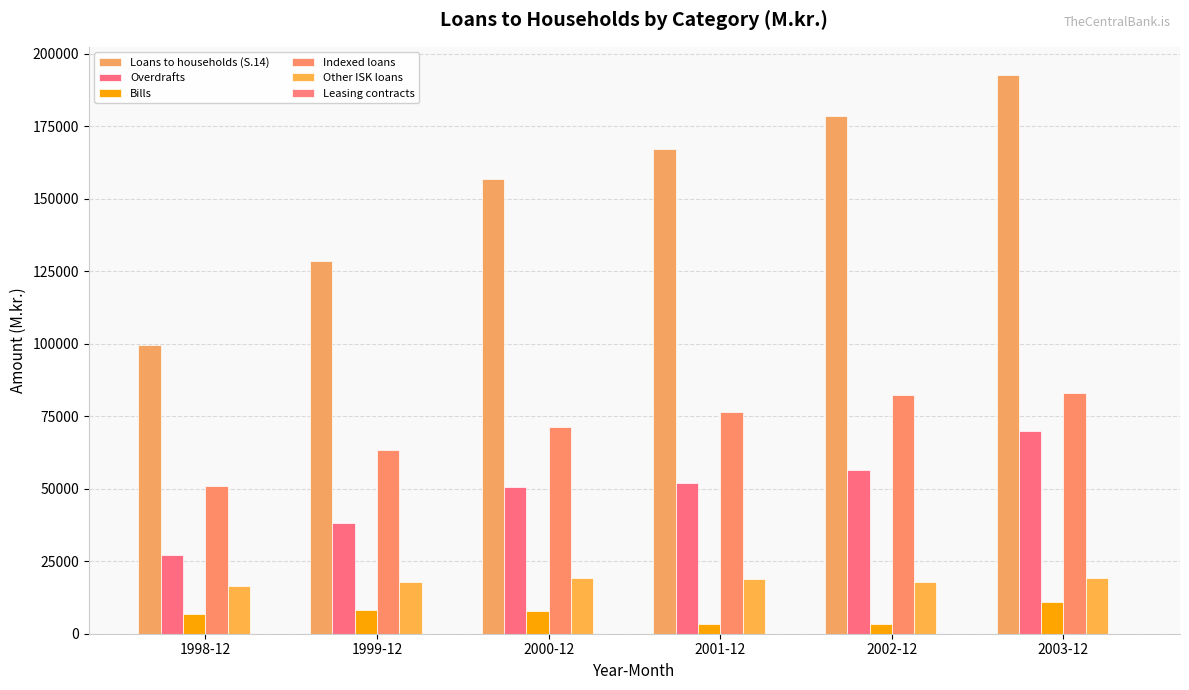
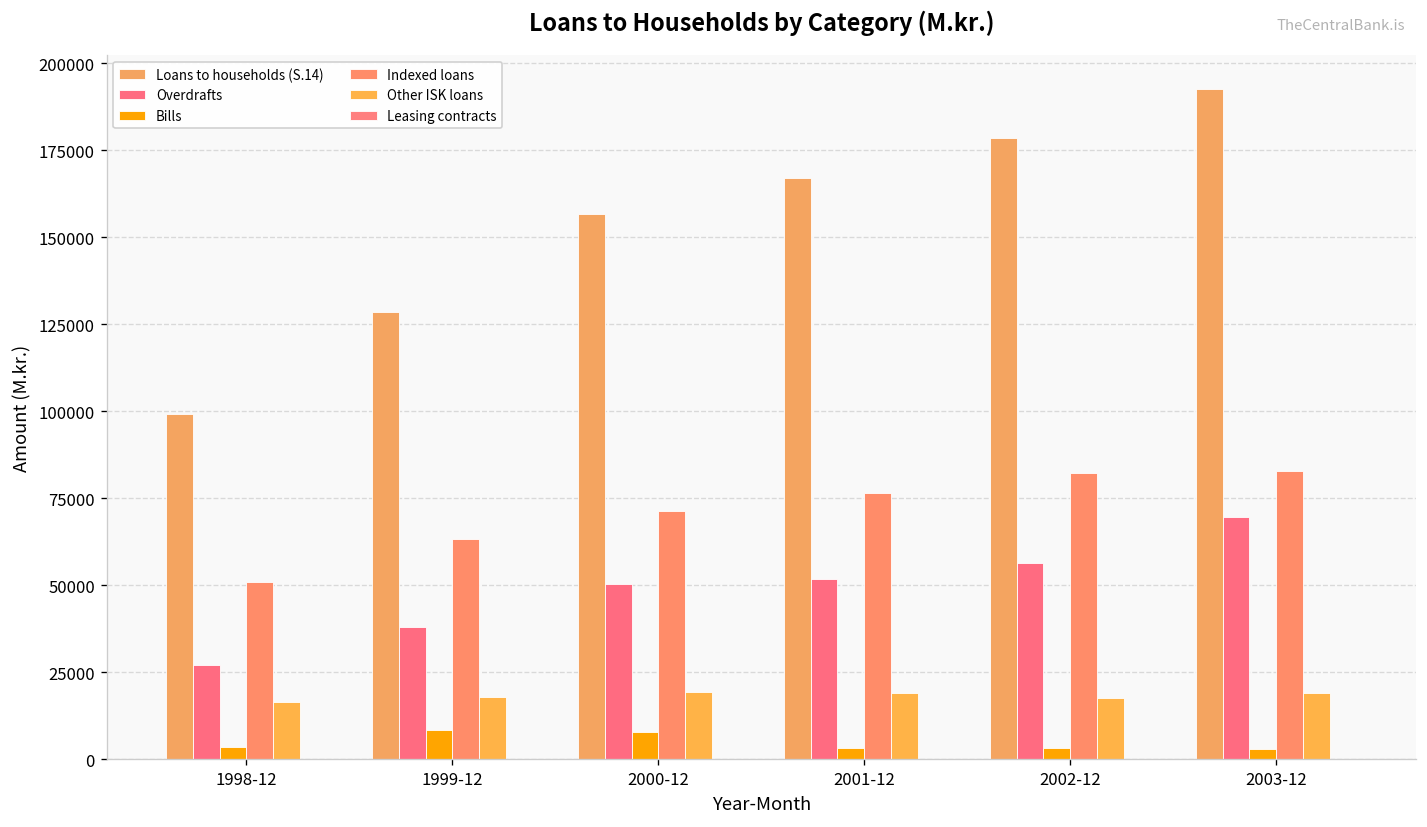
  {
    "Bills": {
-     "1998-12": 7000,
+     "1998-12": 4000,
      "1999-12": 8000,
      "2000-12": 8000,
      "2001-12": 3000,
      "2002-12": 3000,
-     "2003-12": 11000
+     "2003-12": 3000
    }
  }
